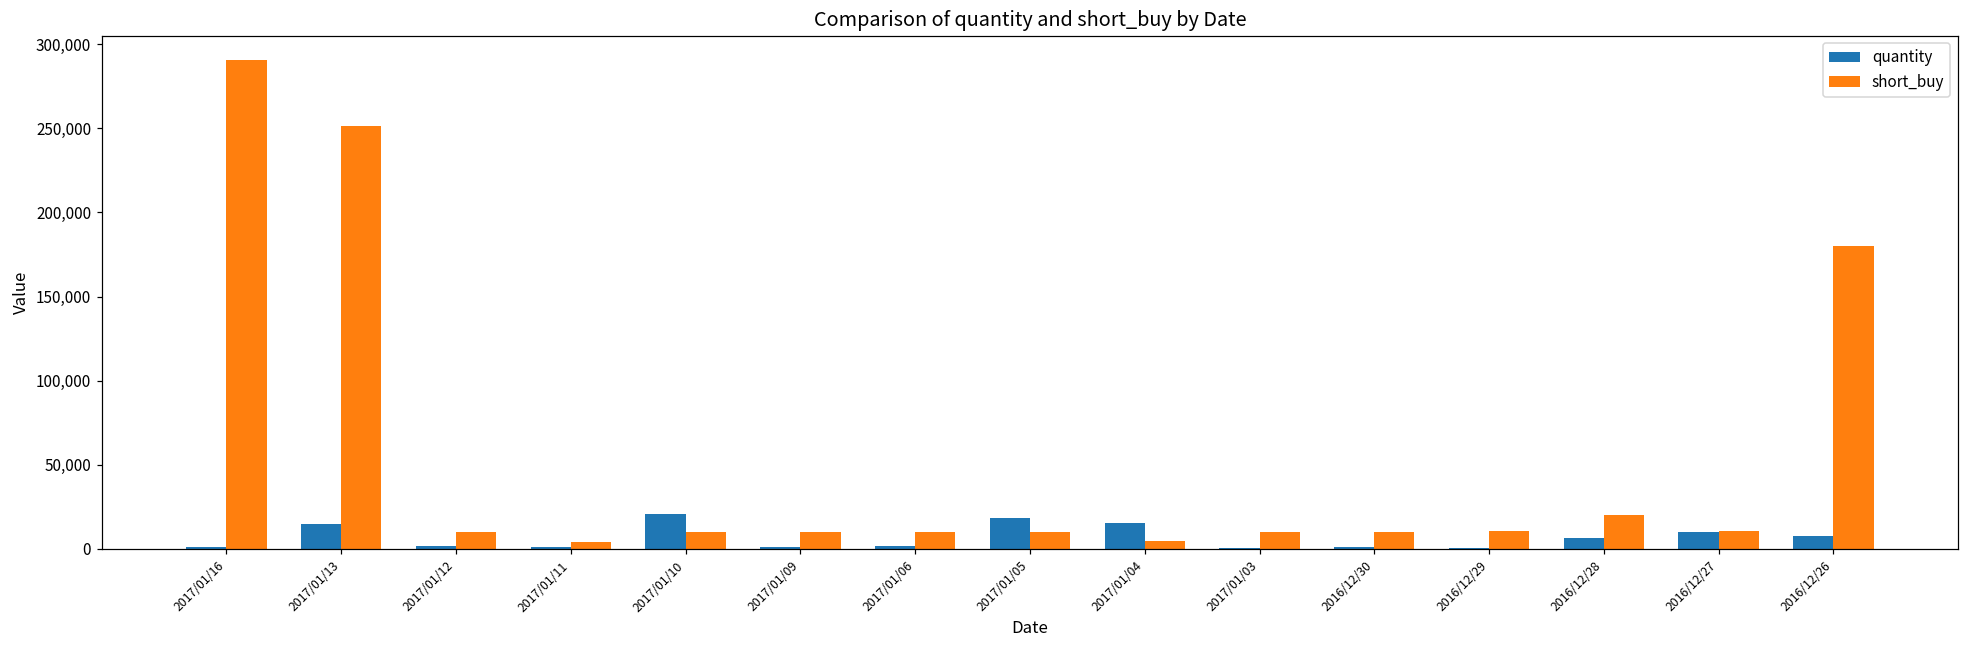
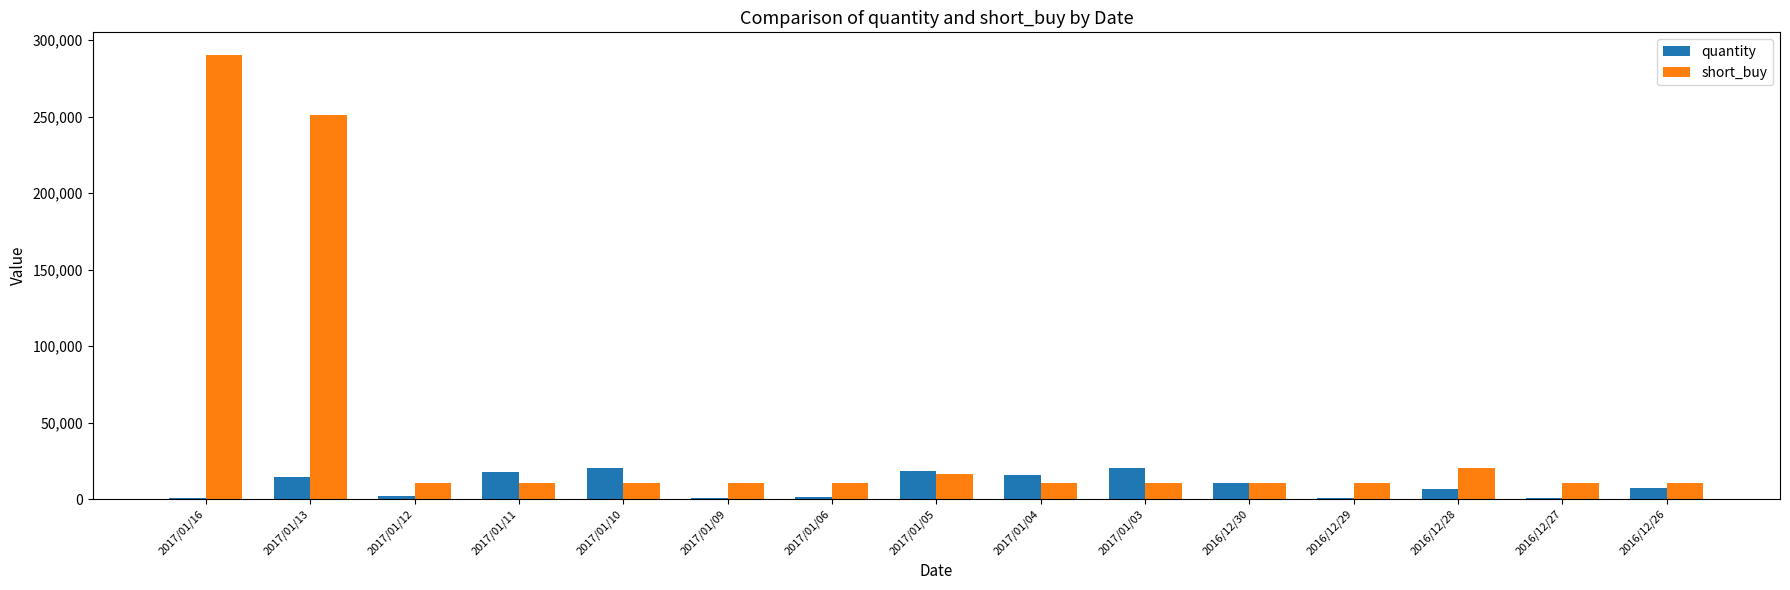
  {
    "quantity": {
      "2017/01/13": "15,000",
      "2017/01/12": "2,000",
-     "2017/01/11": "1,000",
+     "2017/01/11": "18,000",
      "2017/01/10": "21,000",
      "2017/01/05": "18,000",
      "2017/01/04": "16,000",
-     "2017/01/03": "1,000",
-     "2016/12/30": "1,000",
+     "2017/01/03": "20,000",
+     "2016/12/30": "11,000",
      "2016/12/28": "7,000",
-     "2016/12/27": "10,000",
+     "2016/12/27": "0",
      "2016/12/26": "7,000"
    },
    "short_buy": {
      "2017/01/16": "291,000",
      "2017/01/13": "251,000",
      "2017/01/12": "10,000",
-     "2017/01/11": "4,000",
+     "2017/01/11": "10,000",
      "2017/01/10": "10,000",
      "2017/01/09": "10,000",
      "2017/01/06": "10,000",
-     "2017/01/05": "10,000",
-     "2017/01/04": "5,000",
+     "2017/01/05": "16,000",
+     "2017/01/04": "10,000",
      "2017/01/03": "10,000",
      "2016/12/30": "10,000",
      "2016/12/29": "10,000",
      "2016/12/28": "20,000",
      "2016/12/27": "10,000",
-     "2016/12/26": "180,000"
+     "2016/12/26": "10,000"
    }
  }
